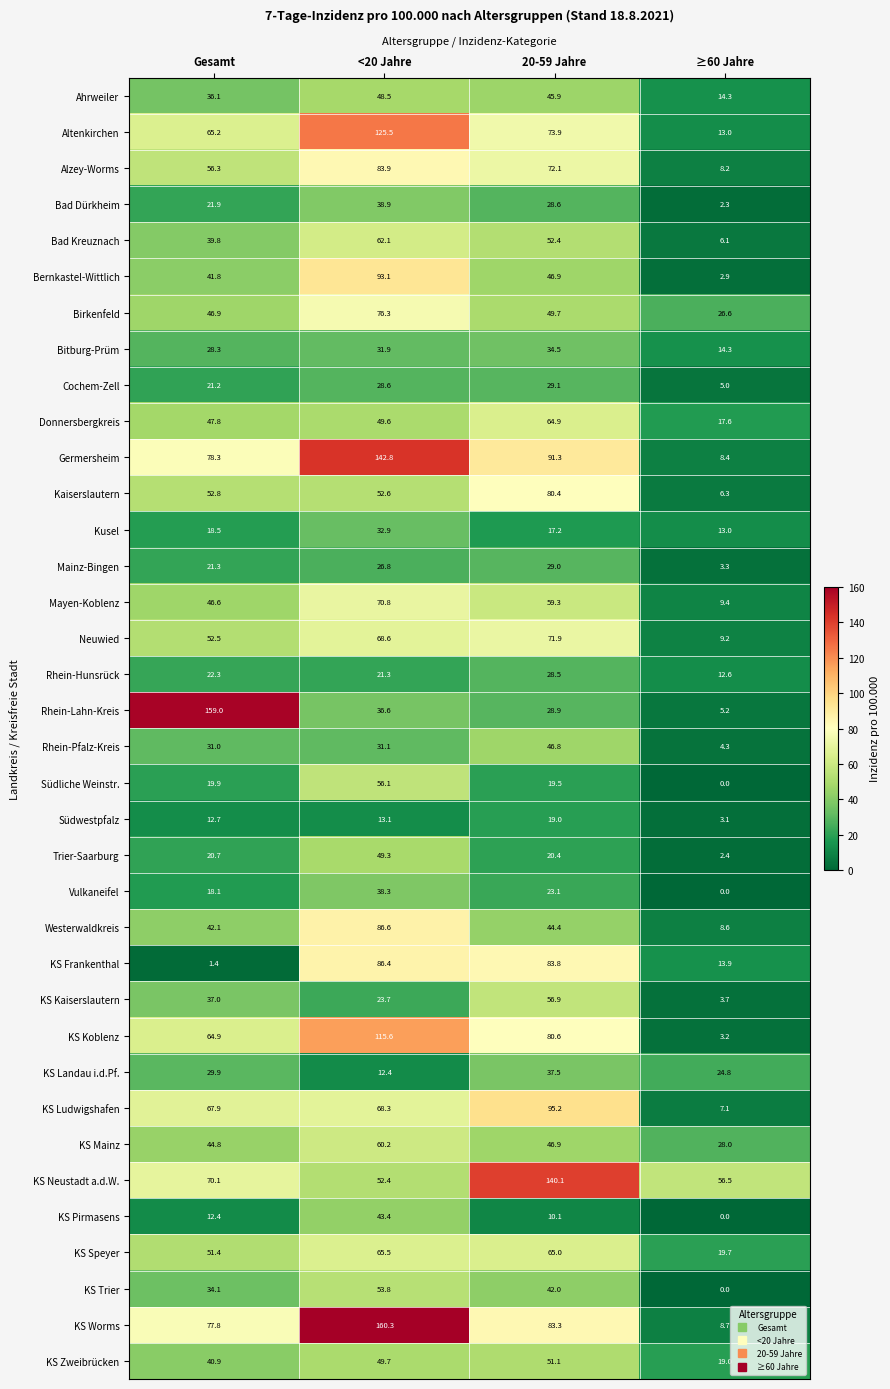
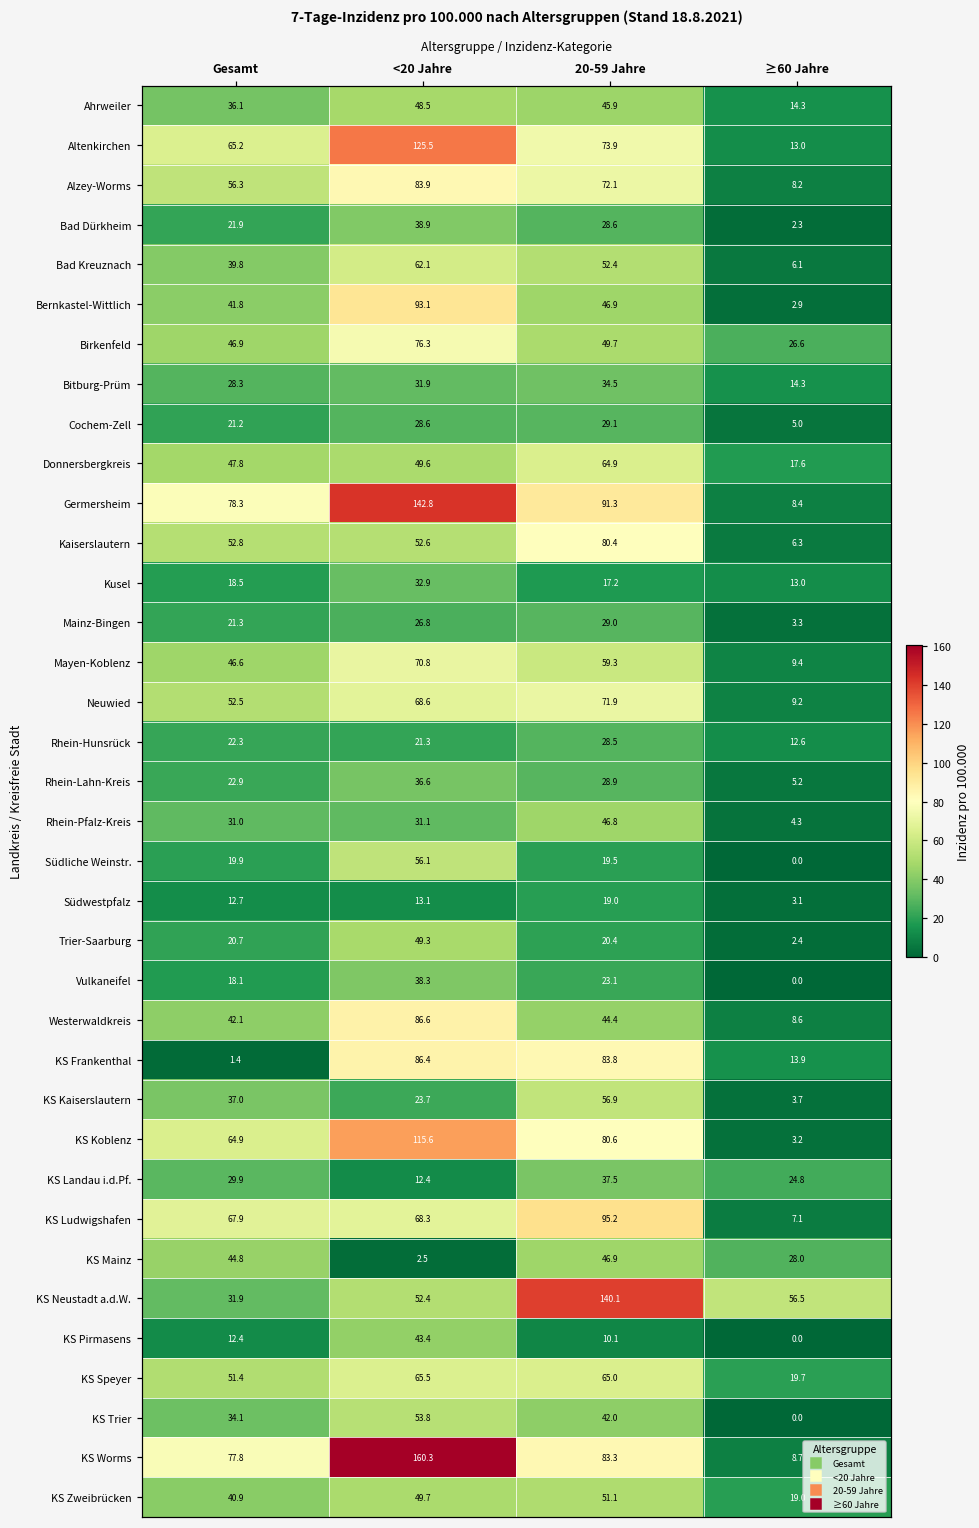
  {
    "Ahrweiler": {
      "Gesamt": 36.1,
      "<20 Jahre": 48.5,
      "20-59 Jahre": 45.9,
      "≥60 Jahre": 14.3
    },
    "Altenkirchen": {
      "Gesamt": 65.2,
      "<20 Jahre": 125.5,
      "20-59 Jahre": 73.9,
      "≥60 Jahre": 13.0
    },
    "Alzey-Worms": {
      "Gesamt": 56.3,
      "<20 Jahre": 83.9,
      "20-59 Jahre": 72.1,
      "≥60 Jahre": 8.2
    },
    "Bad Dürkheim": {
      "Gesamt": 21.9,
      "<20 Jahre": 38.9,
      "20-59 Jahre": 28.6,
      "≥60 Jahre": 2.3
    },
    "Bad Kreuznach": {
      "Gesamt": 39.8,
      "<20 Jahre": 62.1,
      "20-59 Jahre": 52.4,
      "≥60 Jahre": 6.1
    },
    "Bernkastel-Wittlich": {
      "Gesamt": 41.8,
      "<20 Jahre": 93.1,
      "20-59 Jahre": 46.9,
      "≥60 Jahre": 2.9
    },
    "Birkenfeld": {
      "Gesamt": 46.9,
      "<20 Jahre": 76.3,
      "20-59 Jahre": 49.7,
      "≥60 Jahre": 26.6
    },
    "Bitburg-Prüm": {
      "Gesamt": 28.3,
      "<20 Jahre": 31.9,
      "20-59 Jahre": 34.5,
      "≥60 Jahre": 14.3
    },
    "Cochem-Zell": {
      "Gesamt": 21.2,
      "<20 Jahre": 28.6,
      "20-59 Jahre": 29.1,
      "≥60 Jahre": 5.0
    },
    "Donnersbergkreis": {
      "Gesamt": 47.8,
      "<20 Jahre": 49.6,
      "20-59 Jahre": 64.9,
      "≥60 Jahre": 17.6
    },
    "Germersheim": {
      "Gesamt": 78.3,
      "<20 Jahre": 142.8,
      "20-59 Jahre": 91.3,
      "≥60 Jahre": 8.4
    },
    "Kaiserslautern": {
      "Gesamt": 52.8,
      "<20 Jahre": 52.6,
      "20-59 Jahre": 80.4,
      "≥60 Jahre": 6.3
    },
    "Kusel": {
      "Gesamt": 18.5,
      "<20 Jahre": 32.9,
      "20-59 Jahre": 17.2,
      "≥60 Jahre": 13.0
    },
    "Mainz-Bingen": {
      "Gesamt": 21.3,
      "<20 Jahre": 26.8,
      "20-59 Jahre": 29.0,
      "≥60 Jahre": 3.3
    },
    "Mayen-Koblenz": {
      "Gesamt": 46.6,
      "<20 Jahre": 70.8,
      "20-59 Jahre": 59.3,
      "≥60 Jahre": 9.4
    },
    "Neuwied": {
      "Gesamt": 52.5,
      "<20 Jahre": 68.6,
      "20-59 Jahre": 71.9,
      "≥60 Jahre": 9.2
    },
    "Rhein-Hunsrück": {
      "Gesamt": 22.3,
      "<20 Jahre": 21.3,
      "20-59 Jahre": 28.5,
      "≥60 Jahre": 12.6
    },
    "Rhein-Lahn-Kreis": {
-     "Gesamt": 159.0,
+     "Gesamt": 22.9,
      "<20 Jahre": 36.6,
      "20-59 Jahre": 28.9,
      "≥60 Jahre": 5.2
    },
    "Rhein-Pfalz-Kreis": {
      "Gesamt": 31.0,
      "<20 Jahre": 31.1,
      "20-59 Jahre": 46.8,
      "≥60 Jahre": 4.3
    },
    "Südliche Weinstr.": {
      "Gesamt": 19.9,
      "<20 Jahre": 56.1,
      "20-59 Jahre": 19.5,
      "≥60 Jahre": 0.0
    },
    "Südwestpfalz": {
      "Gesamt": 12.7,
      "<20 Jahre": 13.1,
      "20-59 Jahre": 19.0,
      "≥60 Jahre": 3.1
    },
    "Trier-Saarburg": {
      "Gesamt": 20.7,
      "<20 Jahre": 49.3,
      "20-59 Jahre": 20.4,
      "≥60 Jahre": 2.4
    },
    "Vulkaneifel": {
      "Gesamt": 18.1,
      "<20 Jahre": 38.3,
      "20-59 Jahre": 23.1,
      "≥60 Jahre": 0.0
    },
    "Westerwaldkreis": {
      "Gesamt": 42.1,
      "<20 Jahre": 86.6,
      "20-59 Jahre": 44.4,
      "≥60 Jahre": 8.6
    },
    "KS Frankenthal": {
      "Gesamt": 1.4,
      "<20 Jahre": 86.4,
      "20-59 Jahre": 83.8,
      "≥60 Jahre": 13.9
    },
    "KS Kaiserslautern": {
      "Gesamt": 37.0,
      "<20 Jahre": 23.7,
      "20-59 Jahre": 56.9,
      "≥60 Jahre": 3.7
    },
    "KS Koblenz": {
      "Gesamt": 64.9,
      "<20 Jahre": 115.6,
      "20-59 Jahre": 80.6,
      "≥60 Jahre": 3.2
    },
    "KS Landau i.d.Pf.": {
      "Gesamt": 29.9,
      "<20 Jahre": 12.4,
      "20-59 Jahre": 37.5,
      "≥60 Jahre": 24.8
    },
    "KS Ludwigshafen": {
      "Gesamt": 67.9,
      "<20 Jahre": 68.3,
      "20-59 Jahre": 95.2,
      "≥60 Jahre": 7.1
    },
    "KS Mainz": {
      "Gesamt": 44.8,
-     "<20 Jahre": 60.2,
+     "<20 Jahre": 2.5,
      "20-59 Jahre": 46.9,
      "≥60 Jahre": 28.0
    },
    "KS Neustadt a.d.W.": {
-     "Gesamt": 70.1,
+     "Gesamt": 31.9,
      "<20 Jahre": 52.4,
      "20-59 Jahre": 140.1,
      "≥60 Jahre": 56.5
    },
    "KS Pirmasens": {
      "Gesamt": 12.4,
      "<20 Jahre": 43.4,
      "20-59 Jahre": 10.1,
      "≥60 Jahre": 0.0
    },
    "KS Speyer": {
      "Gesamt": 51.4,
      "<20 Jahre": 65.5,
      "20-59 Jahre": 65.0,
      "≥60 Jahre": 19.7
    },
    "KS Trier": {
      "Gesamt": 34.1,
      "<20 Jahre": 53.8,
      "20-59 Jahre": 42.0,
      "≥60 Jahre": 0.0
    },
    "KS Worms": {
      "Gesamt": 77.8,
      "<20 Jahre": 160.3,
      "20-59 Jahre": 83.3,
      "≥60 Jahre": 8.7
    },
    "KS Zweibrücken": {
      "Gesamt": 40.9,
      "<20 Jahre": 49.7,
      "20-59 Jahre": 51.1
    }
  }
